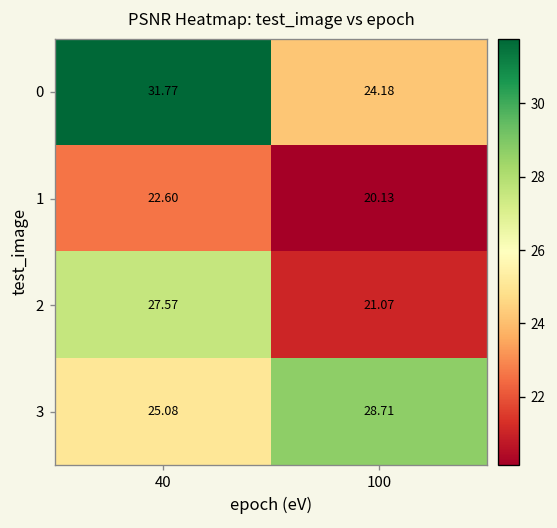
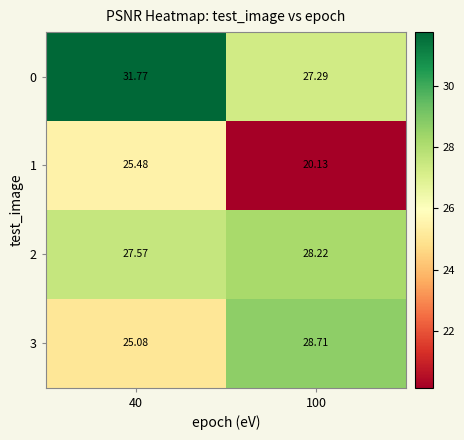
  {
    "0": {
      "40": 31.77,
-     "100": 24.18
+     "100": 27.29
    },
    "1": {
-     "40": 22.60,
+     "40": 25.48,
      "100": 20.13
    },
    "2": {
      "40": 27.57,
-     "100": 21.07
+     "100": 28.22
    },
    "3": {
      "40": 25.08,
      "100": 28.71
    }
  }
